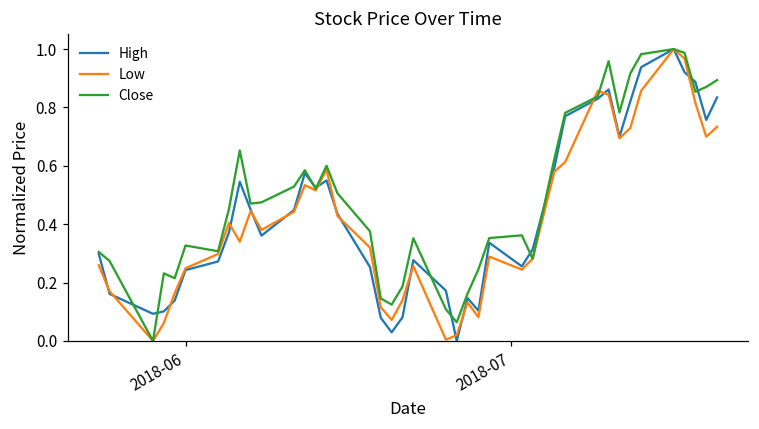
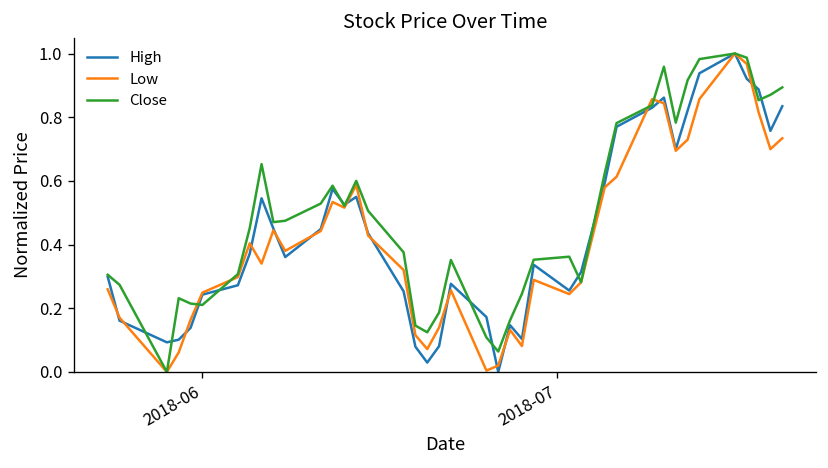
  {
    "Close": {
-     "2018-06": 0.33
+     "2018-06": 0.21
    }
  }
